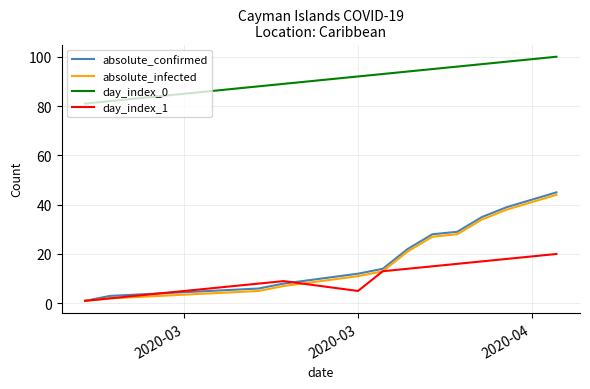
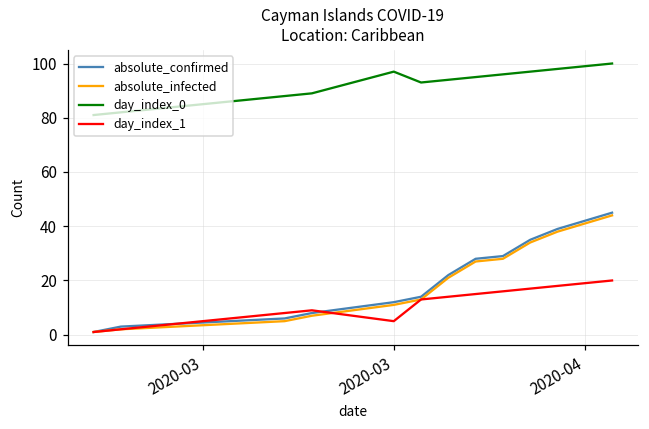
  {
    "day_index_0": {
-     "2020-03": 92
+     "2020-03": 97
    },
    "day_index_1": {
      "2020-03": 5
    }
  }
